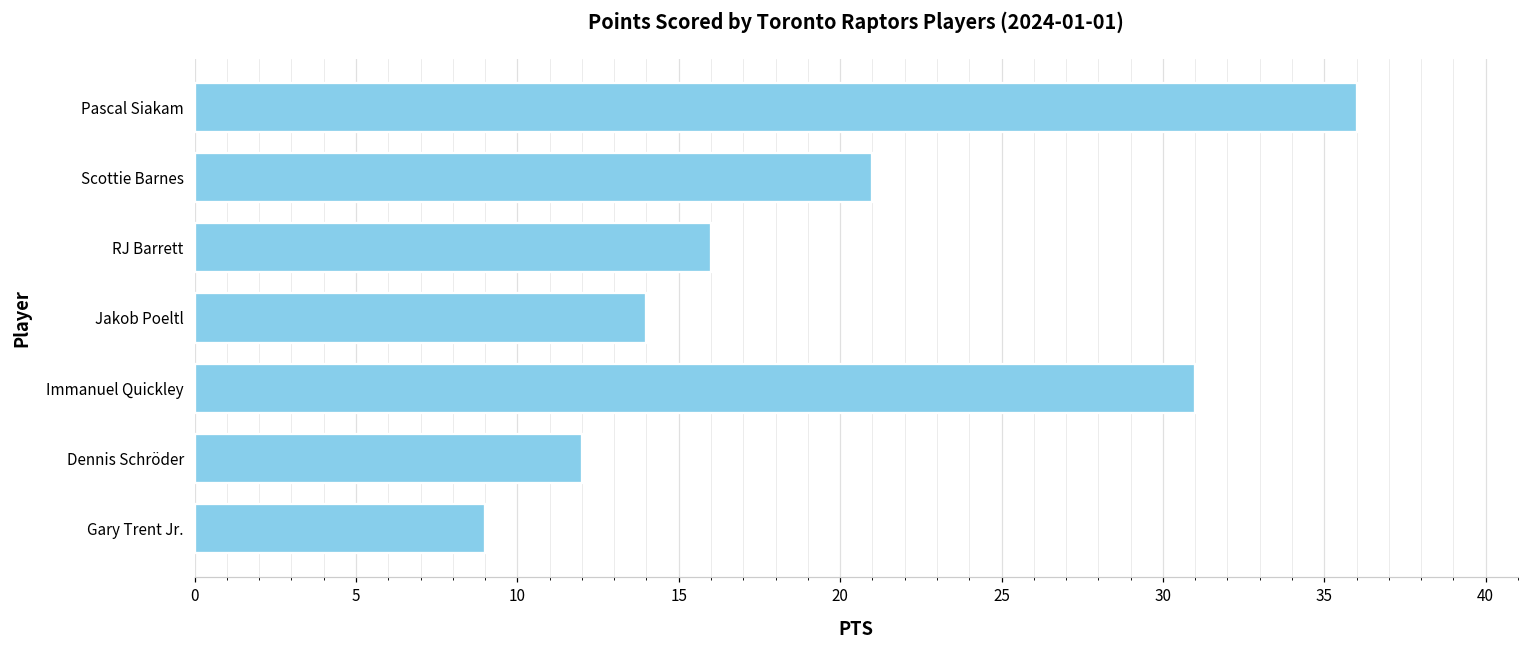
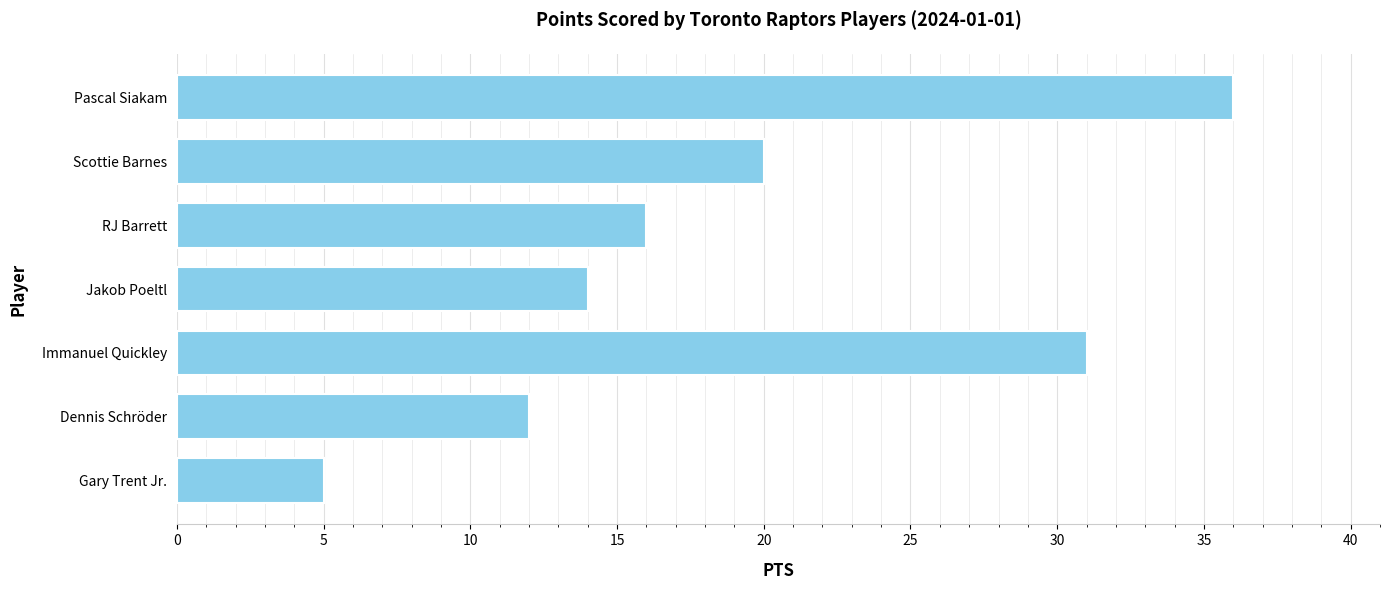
  {
    "Pascal Siakam": 36,
-   "Scottie Barnes": 21,
+   "Scottie Barnes": 20,
    "RJ Barrett": 16,
    "Jakob Poeltl": 14,
    "Immanuel Quickley": 31,
    "Dennis Schröder": 12,
-   "Gary Trent Jr.": 9
+   "Gary Trent Jr.": 5
  }
